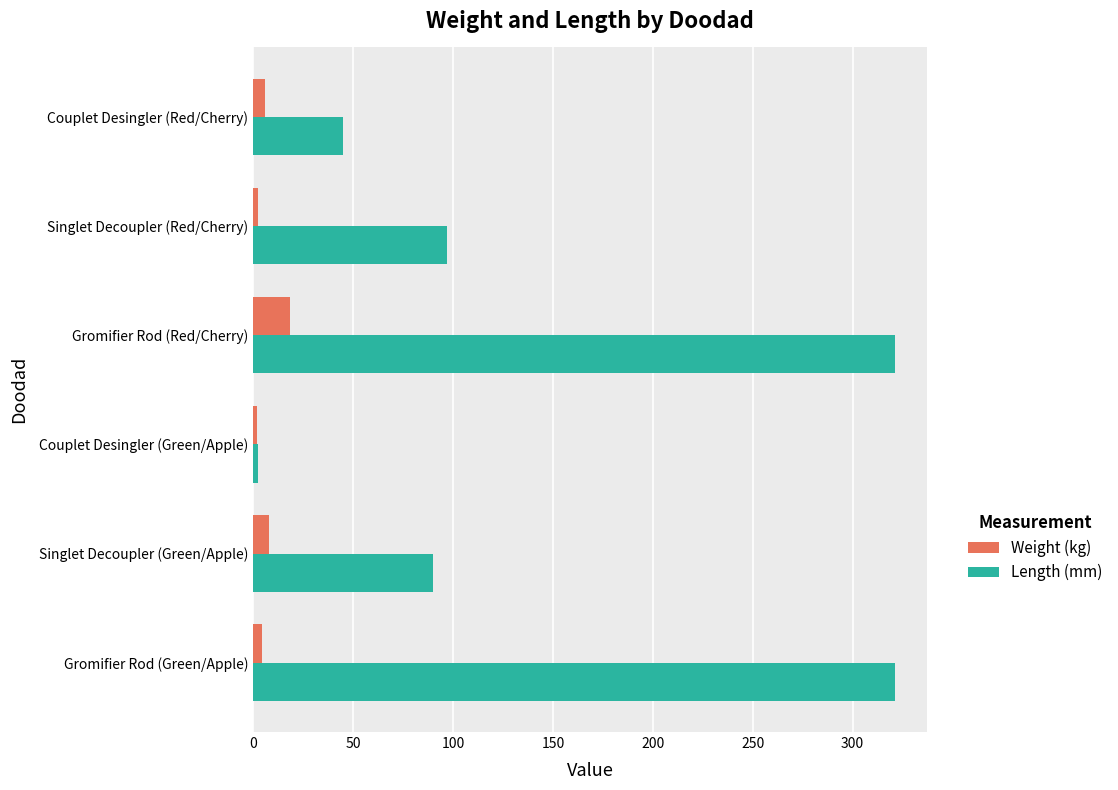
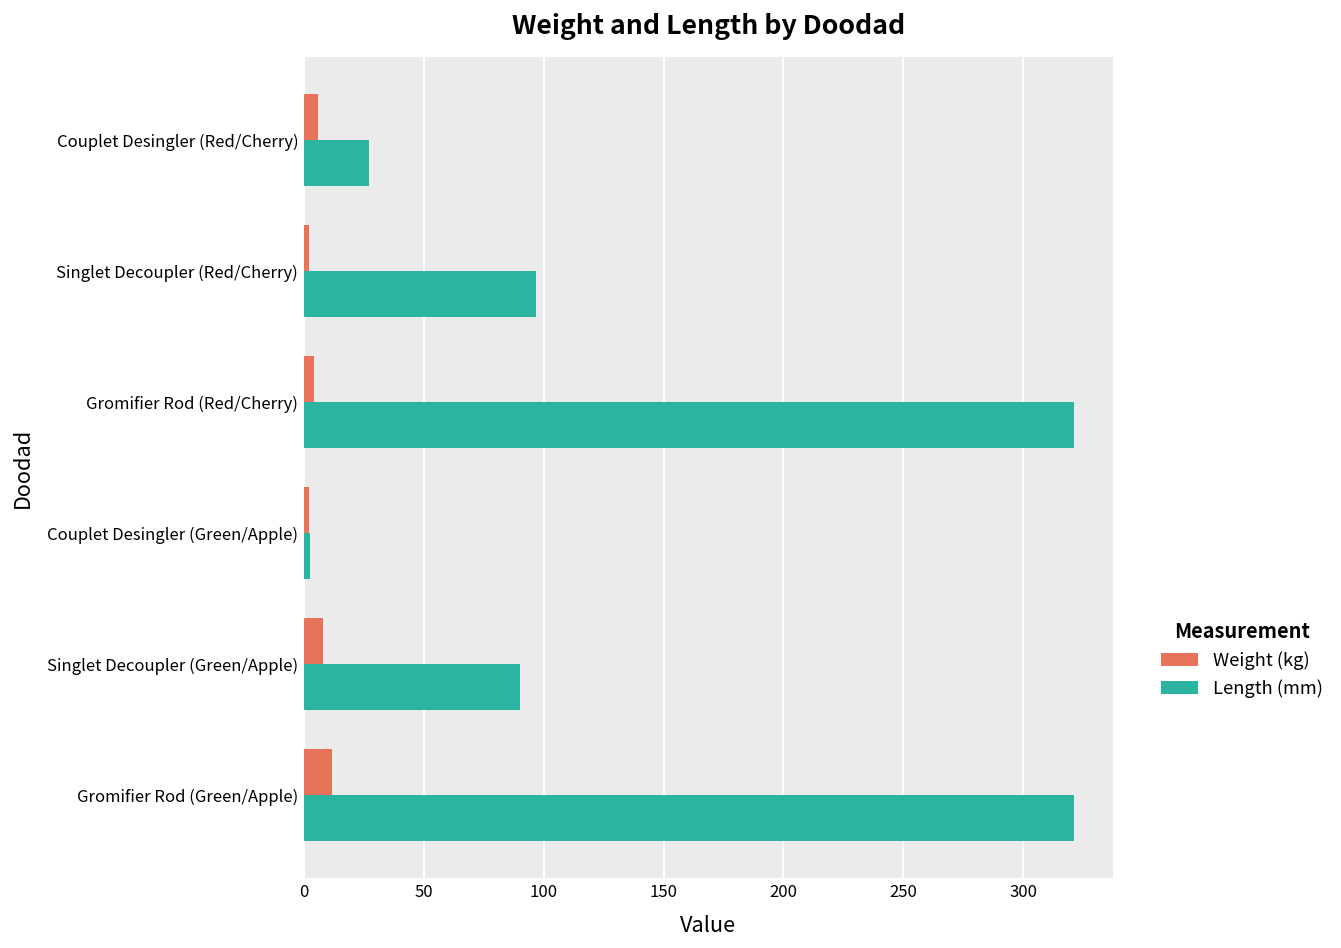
  {
    "Weight (kg)": {
      "Couplet Desingler (Red/Cherry)": 6,
      "Singlet Decoupler (Red/Cherry)": 2,
-     "Gromifier Rod (Red/Cherry)": 18,
+     "Gromifier Rod (Red/Cherry)": 4,
      "Couplet Desingler (Green/Apple)": 2,
      "Singlet Decoupler (Green/Apple)": 8,
-     "Gromifier Rod (Green/Apple)": 4
+     "Gromifier Rod (Green/Apple)": 12
    },
    "Length (mm)": {
-     "Couplet Desingler (Red/Cherry)": 45,
+     "Couplet Desingler (Red/Cherry)": 27,
      "Singlet Decoupler (Red/Cherry)": 97,
      "Gromifier Rod (Red/Cherry)": 321,
      "Couplet Desingler (Green/Apple)": 2,
      "Singlet Decoupler (Green/Apple)": 90,
      "Gromifier Rod (Green/Apple)": 321
    }
  }
